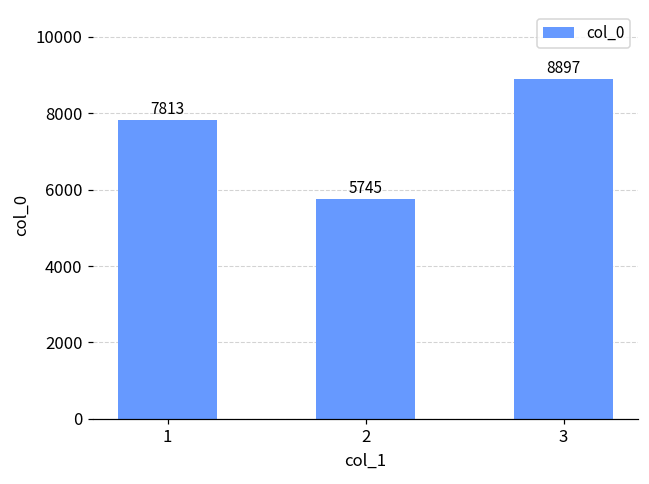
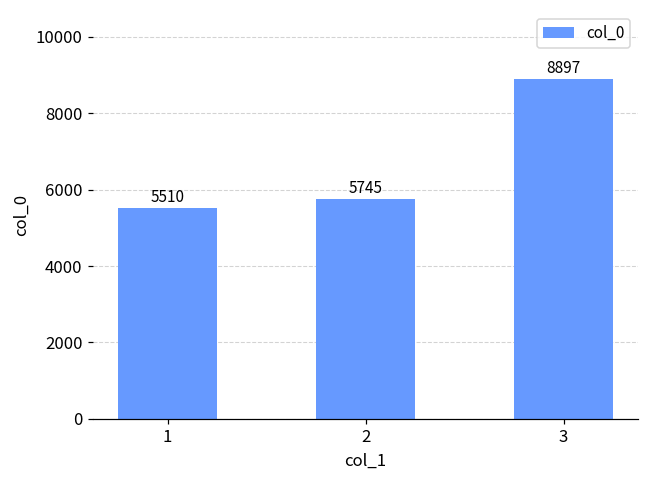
  {
-   "1": 7813,
+   "1": 5510,
    "2": 5745,
    "3": 8897
  }
